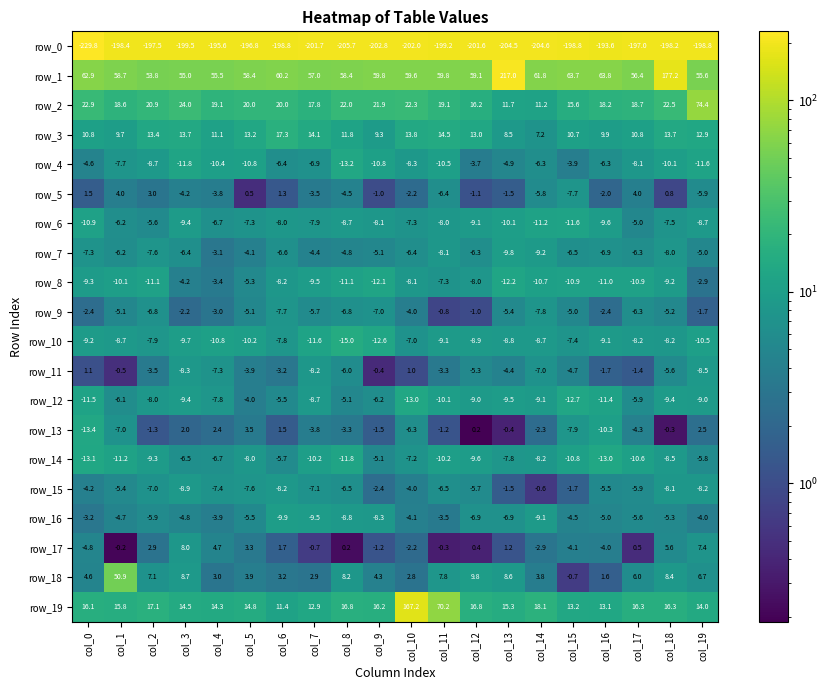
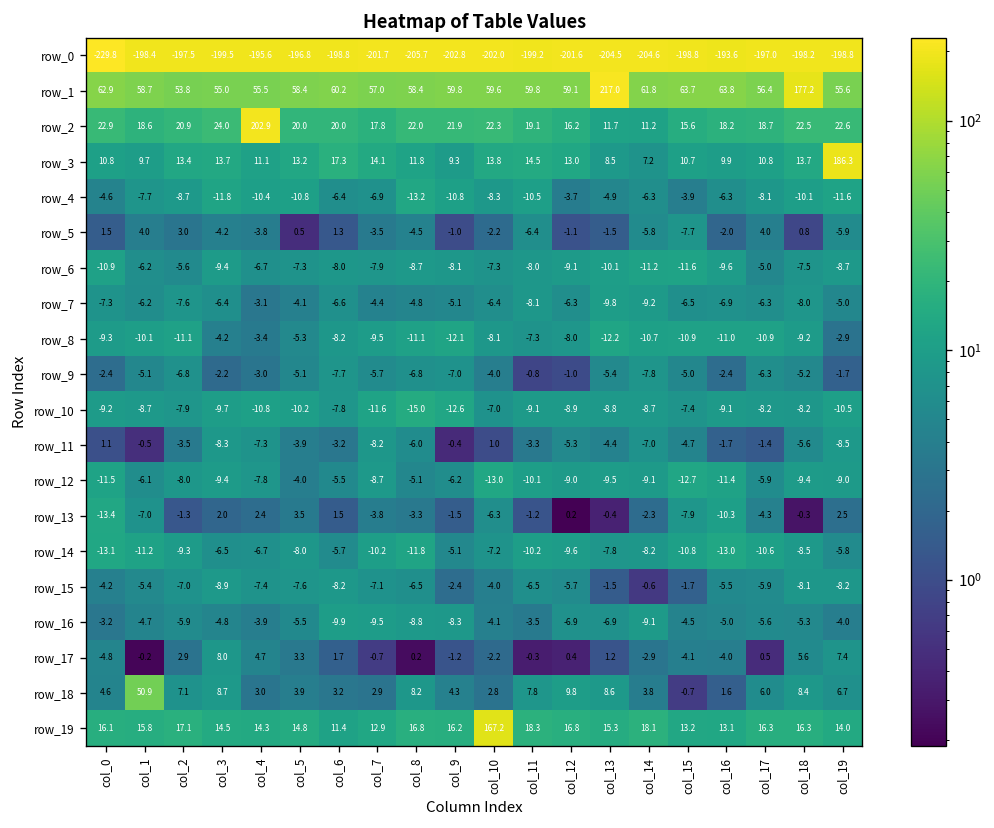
  {
    "row_2": {
      "col_0": 22.9,
      "col_1": 18.6,
      "col_2": 20.9,
      "col_3": 24.0,
-     "col_4": 19.1,
+     "col_4": 202.9,
      "col_5": 20.0,
      "col_6": 20.0,
      "col_7": 17.8,
      "col_8": 22.0,
      "col_9": 21.9,
      "col_10": 22.3,
      "col_11": 19.1,
      "col_12": 16.2,
      "col_13": 11.7,
      "col_14": 11.2,
      "col_15": 15.6,
      "col_16": 18.2,
      "col_17": 18.7,
      "col_18": 22.5,
-     "col_19": 74.4
+     "col_19": 22.6
    },
    "row_3": {
      "col_0": 10.8,
      "col_1": 9.7,
      "col_2": 13.4,
      "col_3": 13.7,
      "col_4": 11.1,
      "col_5": 13.2,
      "col_6": 17.3,
      "col_7": 14.1,
      "col_8": 11.8,
      "col_9": 9.3,
      "col_10": 13.8,
      "col_11": 14.5,
      "col_12": 13.0,
      "col_13": 8.5,
      "col_14": 7.2,
      "col_15": 10.7,
      "col_16": 9.9,
      "col_17": 10.8,
      "col_18": 13.7,
-     "col_19": 12.9
+     "col_19": 186.3
    },
    "row_19": {
      "col_0": 16.1,
      "col_1": 15.8,
      "col_2": 17.1,
      "col_3": 14.5,
      "col_4": 14.3,
      "col_5": 14.8,
      "col_6": 11.4,
      "col_7": 12.9,
      "col_8": 16.8,
      "col_9": 16.2,
      "col_10": 167.2,
-     "col_11": 70.2,
+     "col_11": 18.3,
      "col_12": 16.8,
      "col_13": 15.3,
      "col_14": 18.1,
      "col_15": 13.2,
      "col_16": 13.1,
      "col_17": 16.3,
      "col_18": 16.3,
      "col_19": 14.0
    }
  }
